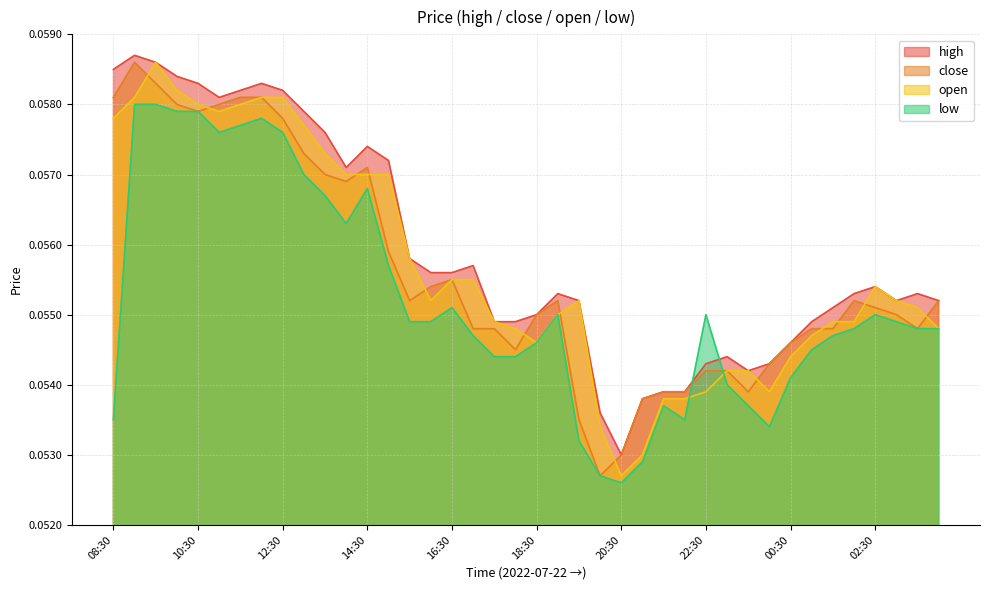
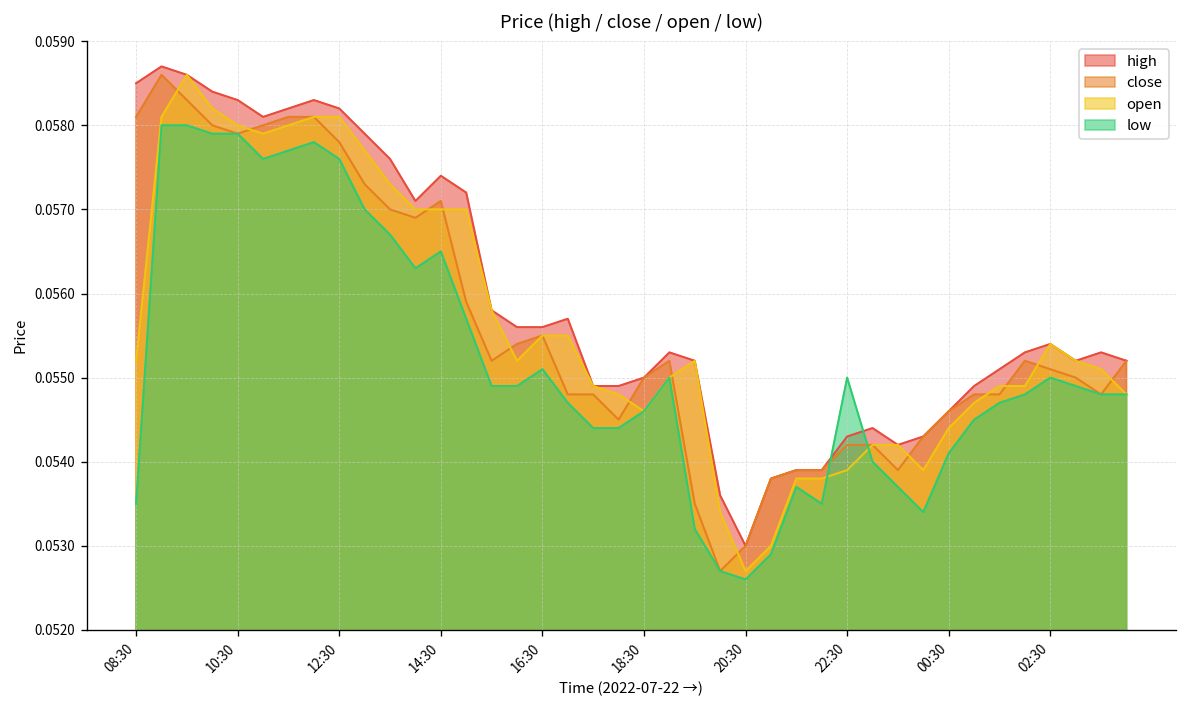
  {
    "open": {
-     "08:30": 0.0578,
+     "08:30": 0.0552,
      "10:30": 0.0580,
      "12:30": 0.0581,
      "14:30": 0.0570,
      "20:30": 0.0527,
      "22:30": 0.0539,
      "00:30": 0.0544
    },
    "low": {
      "08:30": 0.0535,
      "12:30": 0.0576,
-     "14:30": 0.0568,
+     "14:30": 0.0565,
      "16:30": 0.0551,
      "20:30": 0.0526,
      "22:30": 0.0550,
      "00:30": 0.0541,
      "02:30": 0.0550
    }
  }
